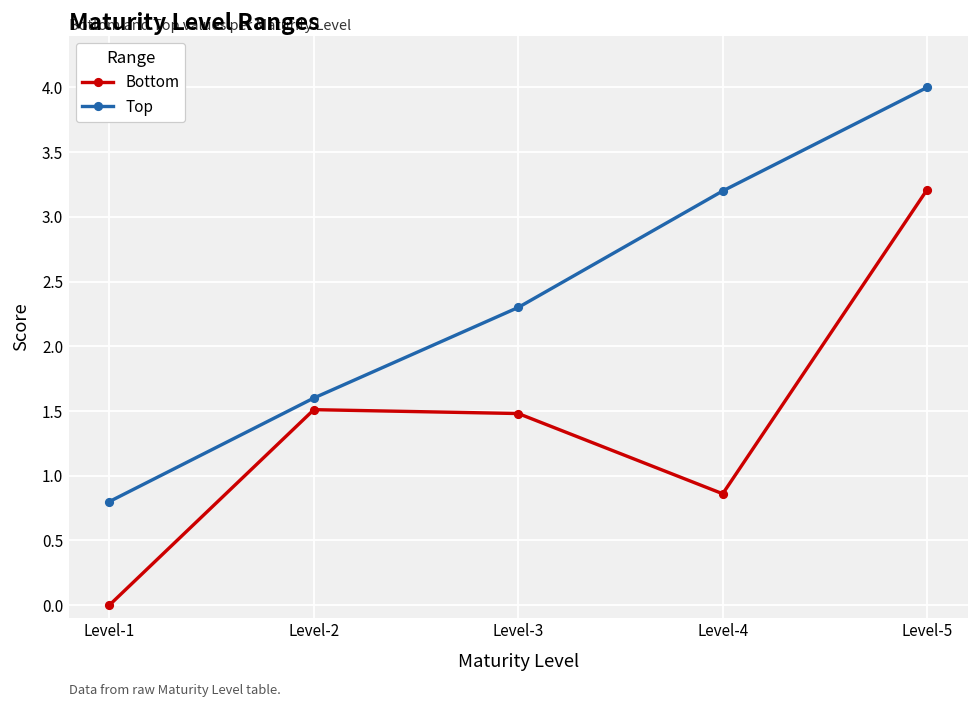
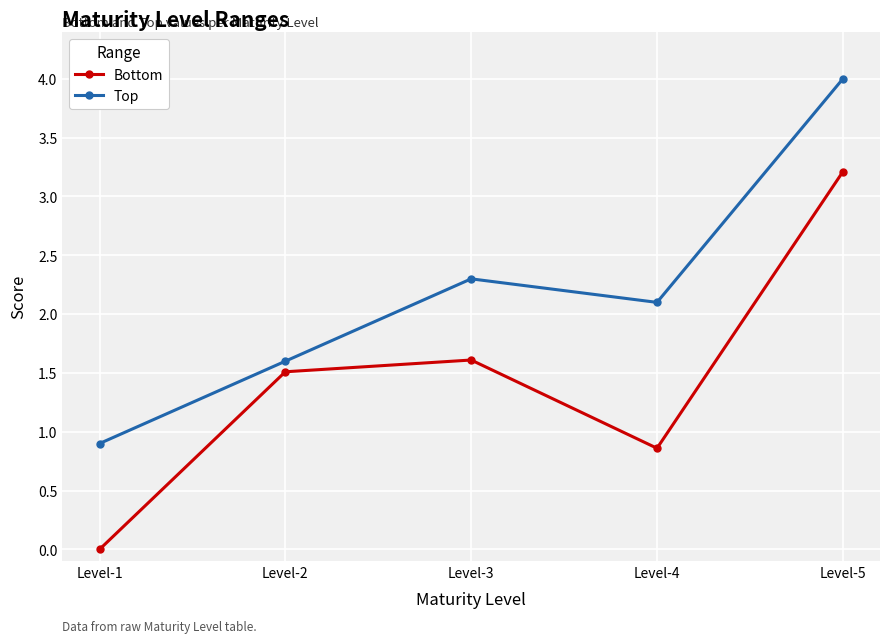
  {
    "Bottom": {
      "Level-1": 0.00,
      "Level-2": 1.51,
-     "Level-3": 1.48,
+     "Level-3": 1.61,
      "Level-4": 0.86,
      "Level-5": 3.21
    },
    "Top": {
-     "Level-1": 0.8,
+     "Level-1": 0.9,
      "Level-2": 1.6,
      "Level-3": 2.3,
-     "Level-4": 3.2,
+     "Level-4": 2.1,
      "Level-5": 4.0
    }
  }
